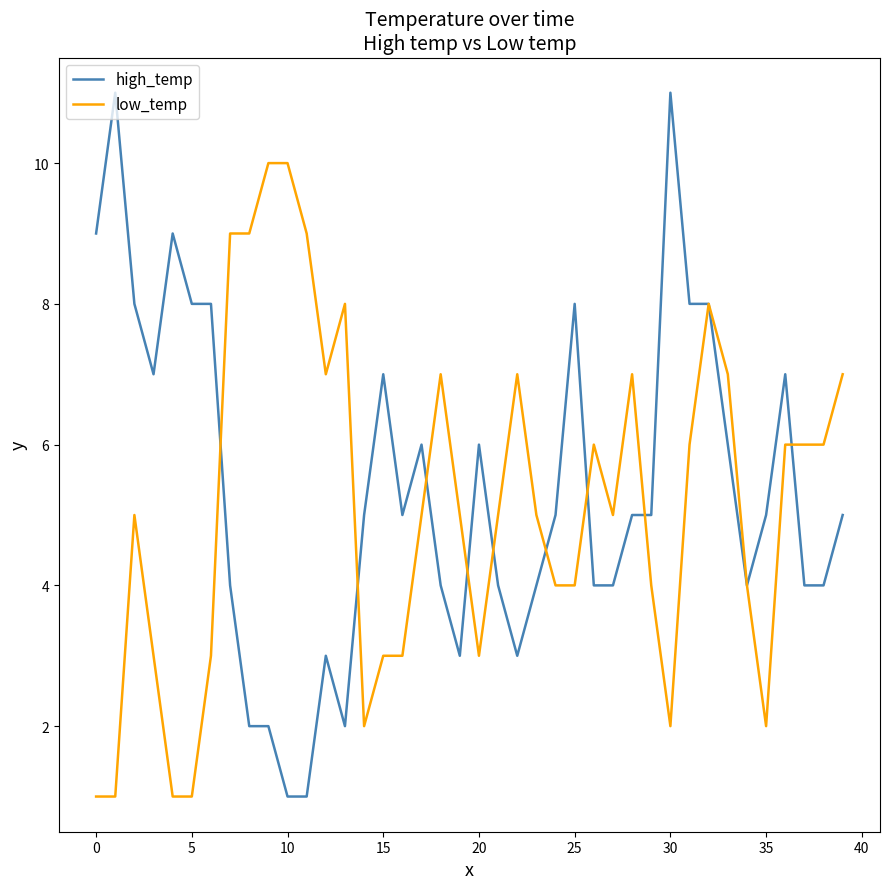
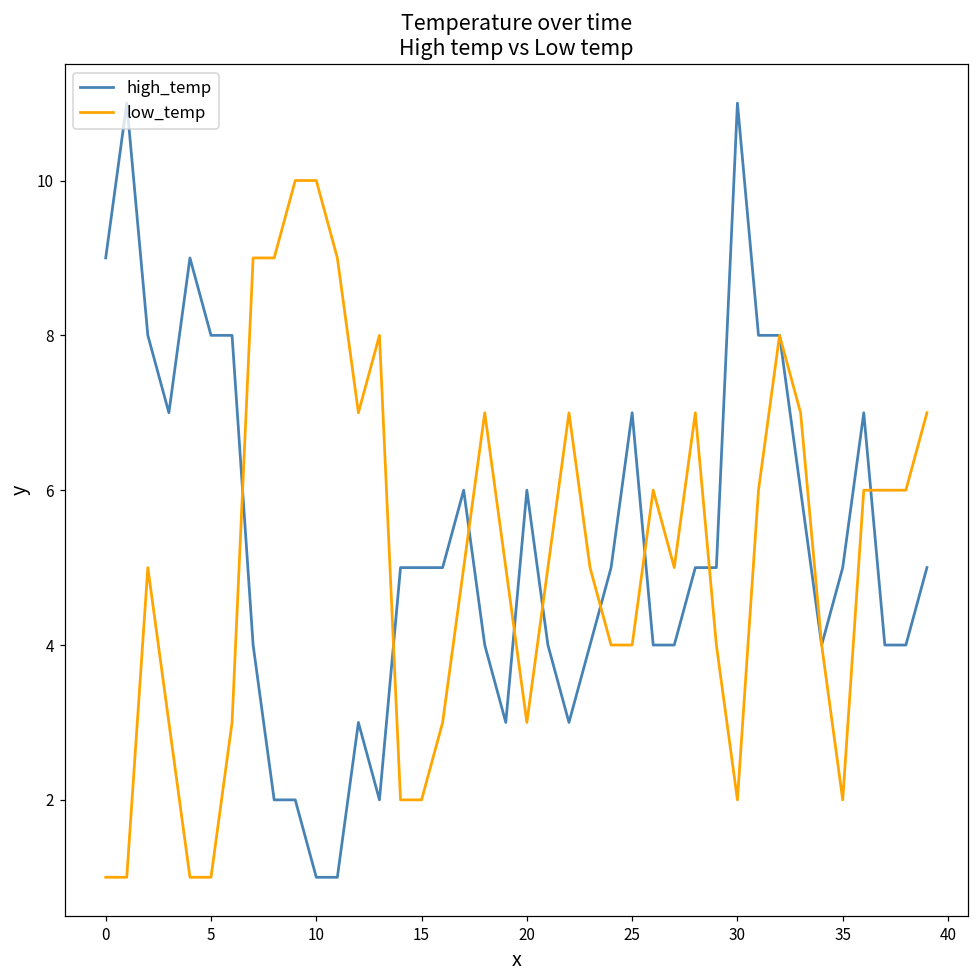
  {
    "high_temp": {
      "0": 9,
      "5": 8,
      "10": 1,
-     "15": 7,
+     "15": 5,
      "20": 6,
-     "25": 8,
+     "25": 7,
      "30": 11,
      "35": 5
    },
    "low_temp": {
      "0": 1,
      "5": 1,
      "10": 10,
-     "15": 3,
+     "15": 2,
      "20": 3,
      "25": 4,
      "30": 2,
      "35": 2
    }
  }
